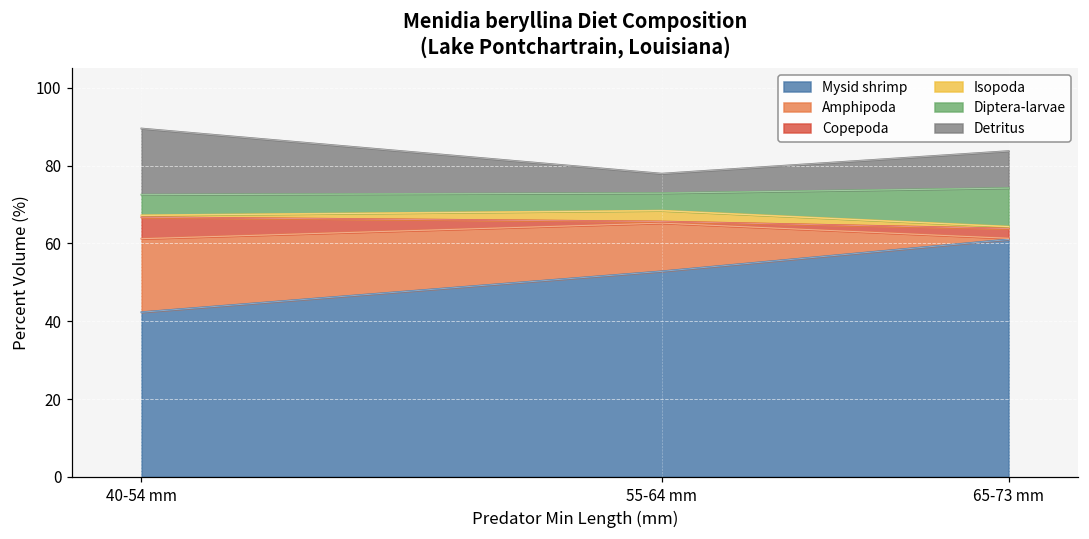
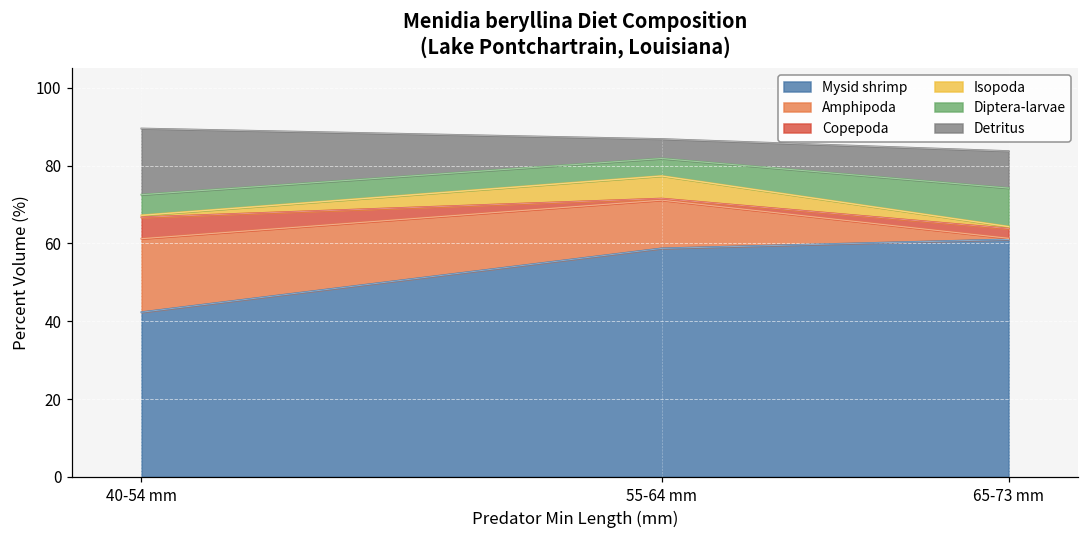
  {
    "Mysid shrimp": {
      "40-54 mm": 42,
-     "55-64 mm": 53
+     "55-64 mm": 59
    },
    "Isopoda": {
-     "55-64 mm": 3
+     "55-64 mm": 6
    }
  }
